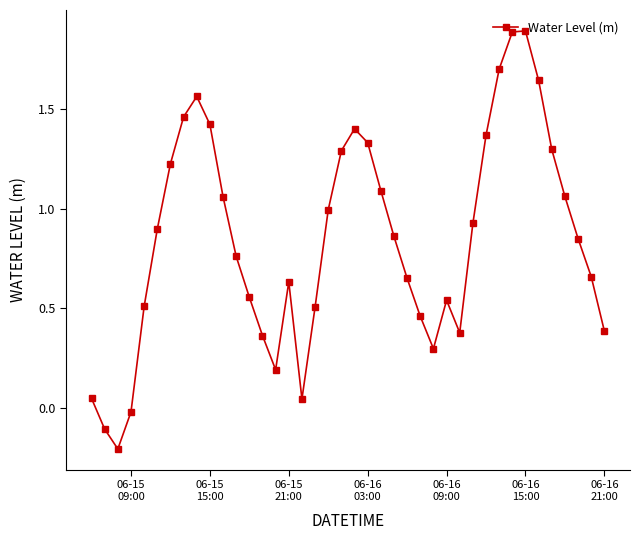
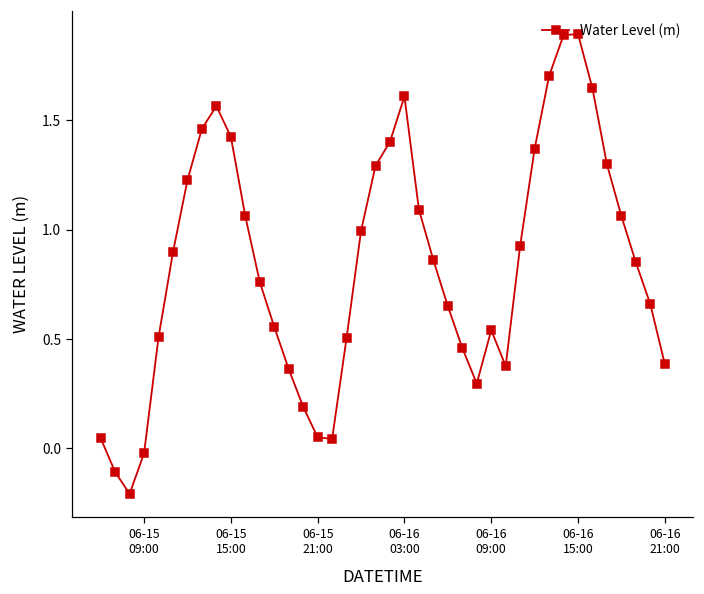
  {
    "06-15 09:00": -0.02,
    "06-15 15:00": 1.42,
-   "06-15 21:00": 0.63,
-   "06-16 03:00": 1.33,
+   "06-15 21:00": 0.05,
+   "06-16 03:00": 1.61,
    "06-16 09:00": 0.54,
    "06-16 15:00": 1.89,
    "06-16 21:00": 0.39
  }
